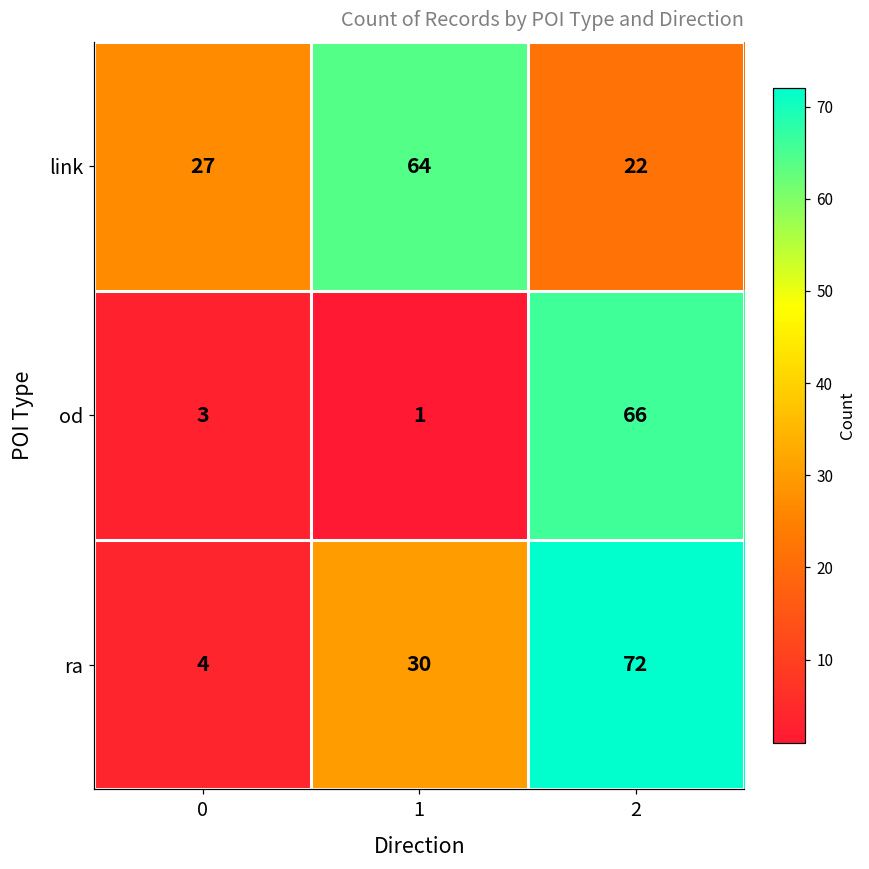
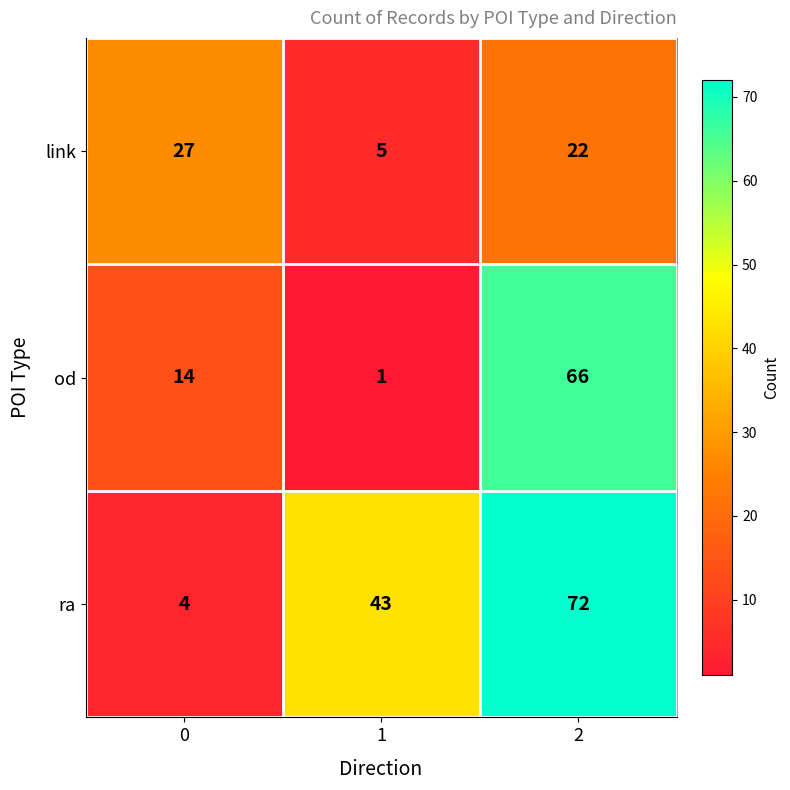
  {
    "link": {
      "0": 27,
-     "1": 64,
+     "1": 5,
      "2": 22
    },
    "od": {
-     "0": 3,
+     "0": 14,
      "1": 1,
      "2": 66
    },
    "ra": {
      "0": 4,
-     "1": 30,
+     "1": 43,
      "2": 72
    }
  }
